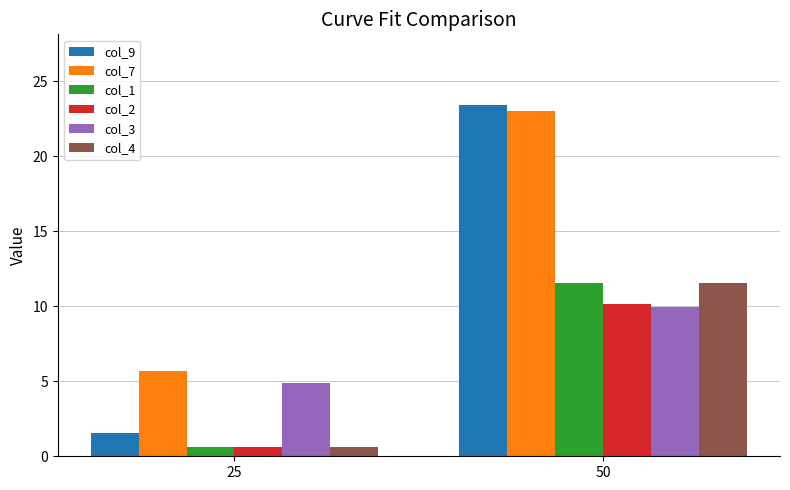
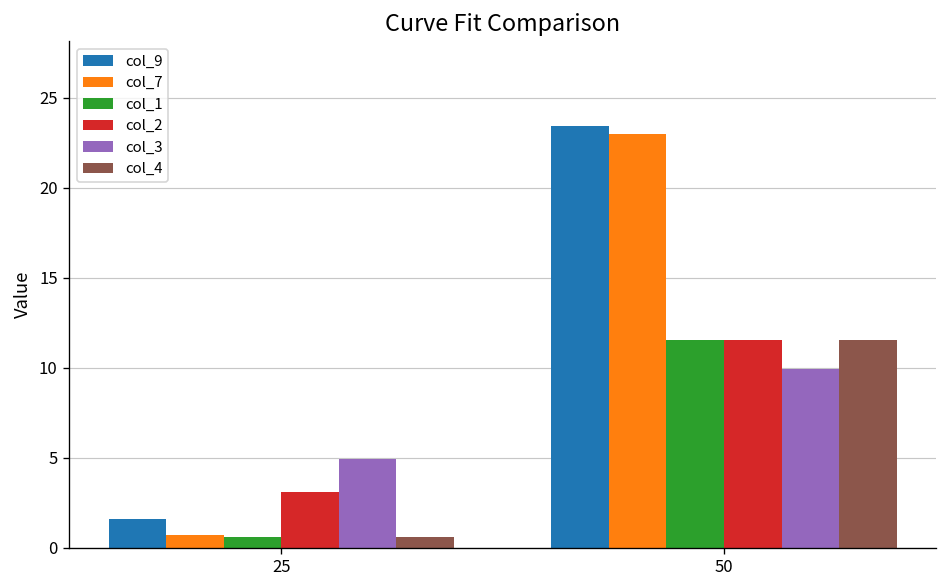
  {
    "col_9": {
      "25": 1.6,
      "50": 23.5
    },
    "col_7": {
-     "25": 5.7,
+     "25": 0.7,
      "50": 23.0
    },
    "col_1": {
      "25": 0.6,
      "50": 11.6
    },
    "col_2": {
-     "25": 0.6,
-     "50": 10.2
+     "25": 3.1,
+     "50": 11.6
    },
    "col_3": {
      "25": 4.9,
      "50": 9.9
    },
    "col_4": {
      "25": 0.6,
      "50": 11.6
    }
  }
